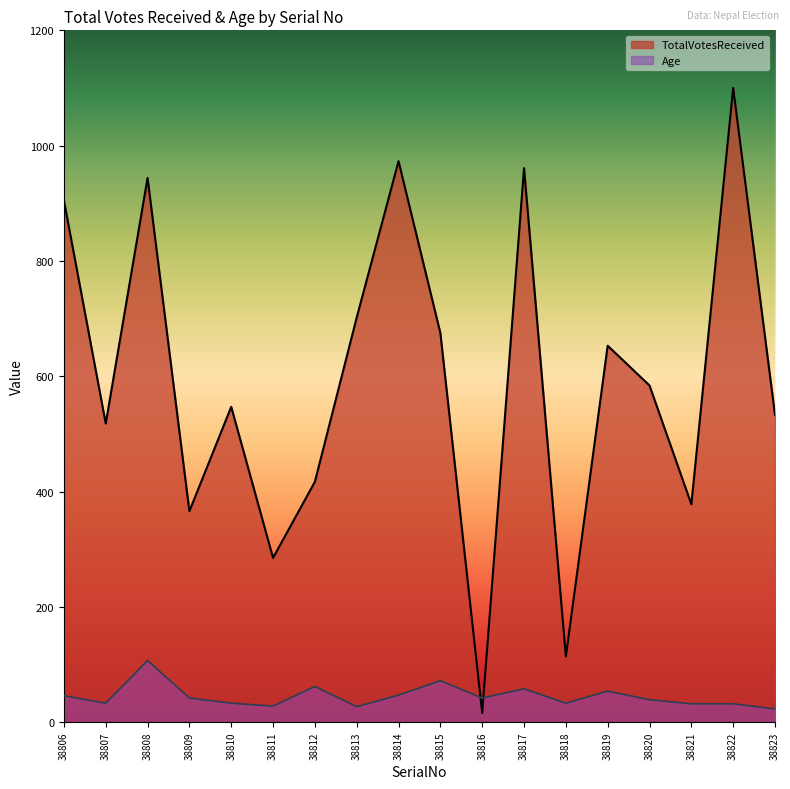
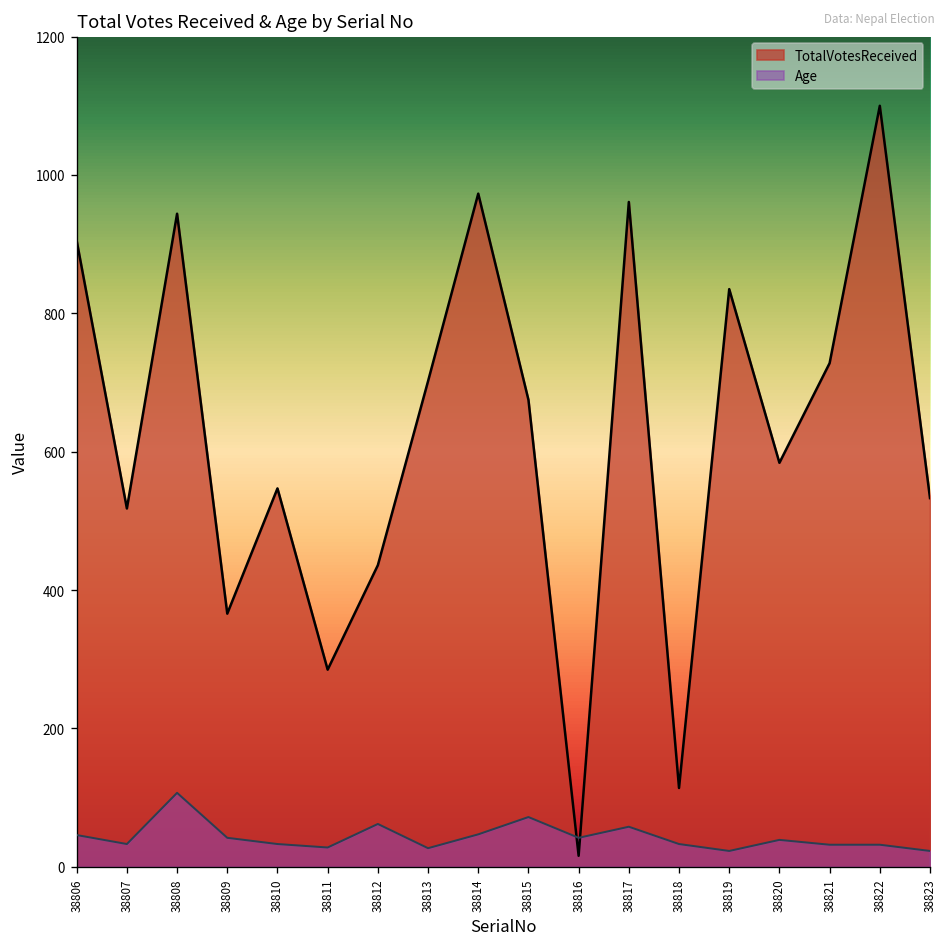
  {
    "TotalVotesReceived": {
      "38806": 910,
      "38807": 520,
      "38808": 940,
      "38809": 370,
      "38810": 550,
      "38811": 290,
-     "38812": 420,
+     "38812": 440,
      "38813": 700,
      "38814": 970,
      "38815": 680,
      "38816": 20,
      "38817": 960,
      "38818": 110,
-     "38819": 650,
+     "38819": 840,
      "38820": 580,
-     "38821": 380,
+     "38821": 730,
      "38822": 1100,
      "38823": 530
    },
    "Age": {
      "38806": 50,
      "38807": 30,
      "38808": 110,
      "38809": 40,
      "38810": 30,
      "38811": 30,
      "38812": 60,
      "38813": 30,
      "38814": 50,
      "38815": 70,
      "38816": 40,
      "38817": 60,
      "38818": 30,
-     "38819": 50,
+     "38819": 20,
      "38820": 40,
      "38821": 30,
      "38822": 30,
      "38823": 20
    }
  }
